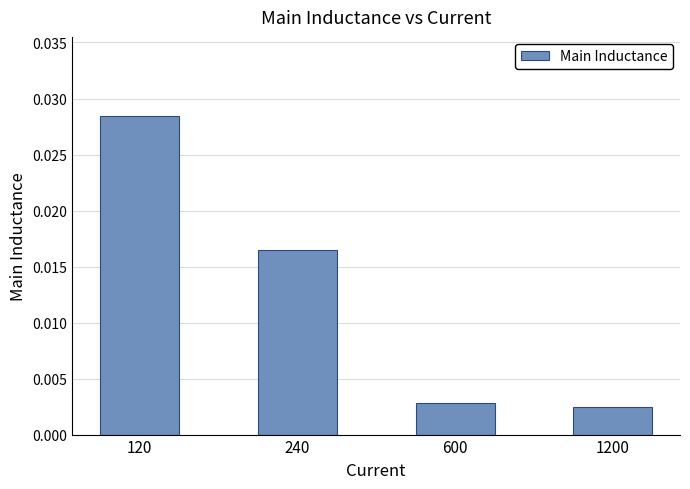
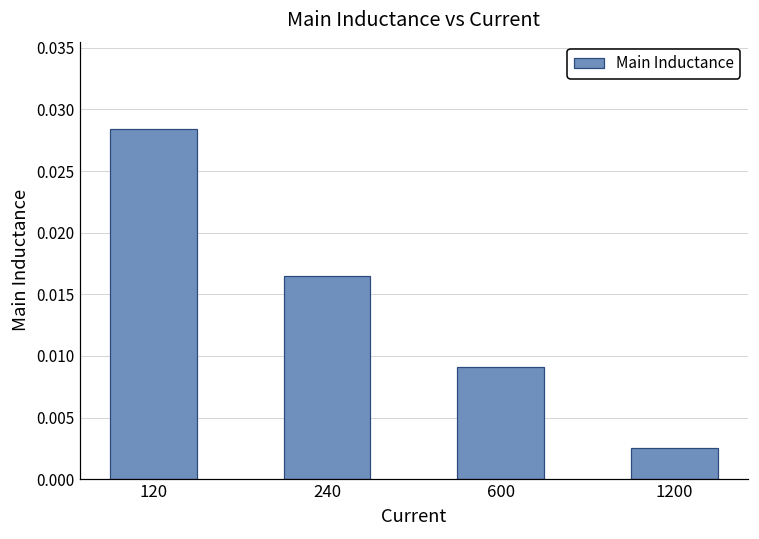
  {
    "120": 0.0284,
    "240": 0.0165,
-   "600": 0.0029,
+   "600": 0.0091,
    "1200": 0.0025
  }
